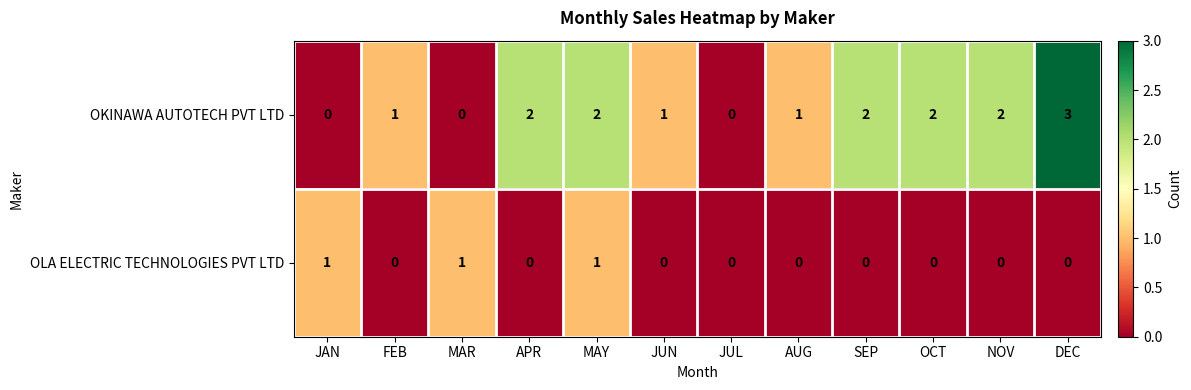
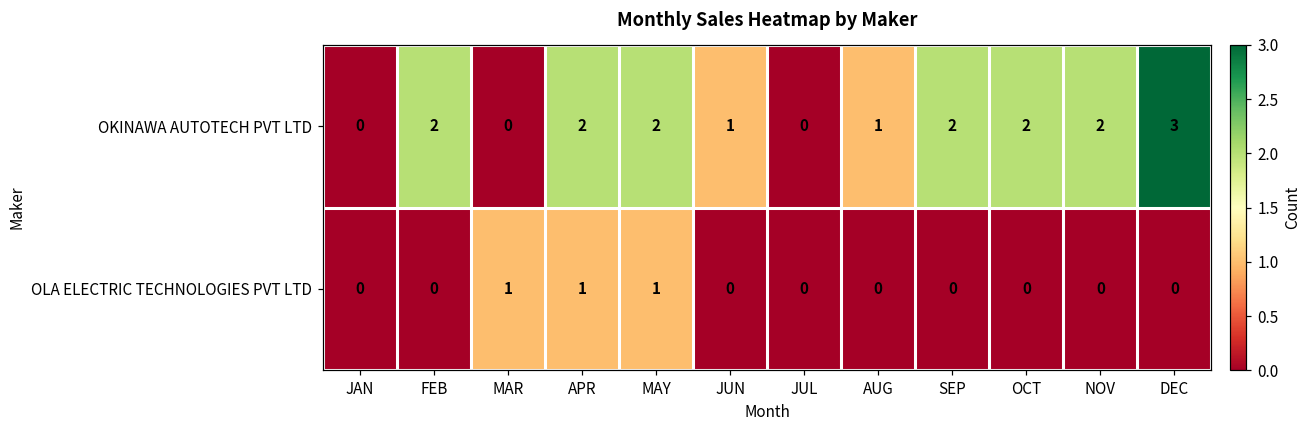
  {
    "OKINAWA AUTOTECH PVT LTD": {
      "JAN": 0,
-     "FEB": 1,
+     "FEB": 2,
      "MAR": 0,
      "APR": 2,
      "MAY": 2,
      "JUN": 1,
      "JUL": 0,
      "AUG": 1,
      "SEP": 2,
      "OCT": 2,
      "NOV": 2,
      "DEC": 3
    },
    "OLA ELECTRIC TECHNOLOGIES PVT LTD": {
-     "JAN": 1,
+     "JAN": 0,
      "FEB": 0,
      "MAR": 1,
-     "APR": 0,
+     "APR": 1,
      "MAY": 1,
      "JUN": 0,
      "JUL": 0,
      "AUG": 0,
      "SEP": 0,
      "OCT": 0,
      "NOV": 0,
      "DEC": 0
    }
  }
